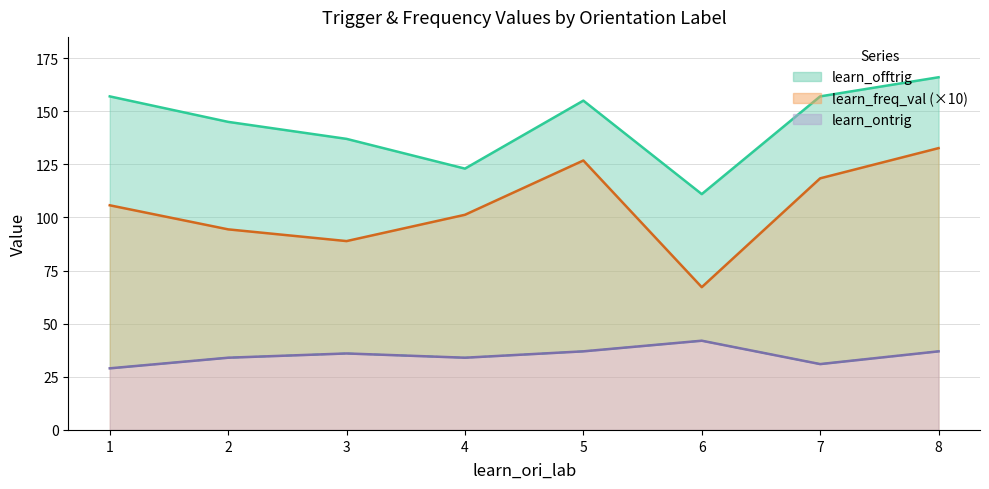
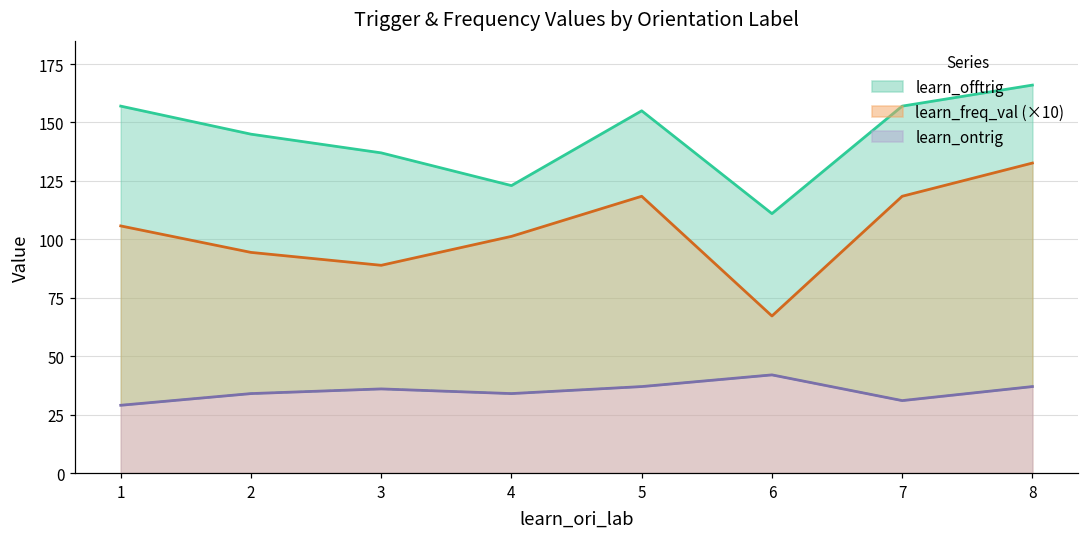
  {
    "learn_offtrig": {
      "1": 157,
      "2": 145,
      "3": 137,
      "4": 123,
      "5": 155,
      "6": 111,
      "7": 157,
      "8": 166
    },
    "learn_freq_val (×10)": {
      "1": 106,
      "2": 94,
      "3": 89,
      "4": 101,
-     "5": 127,
+     "5": 118,
      "6": 67,
      "7": 118,
      "8": 133
    },
    "learn_ontrig": {
      "1": 29,
      "2": 34,
      "3": 36,
      "4": 34,
      "5": 37,
      "6": 42,
      "7": 31,
      "8": 37
    }
  }
